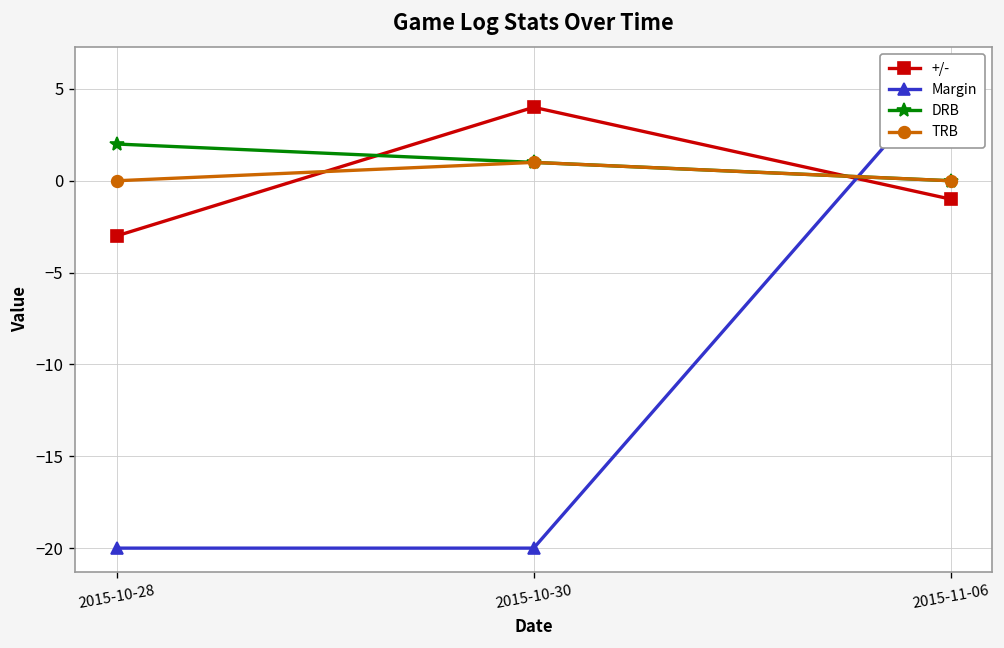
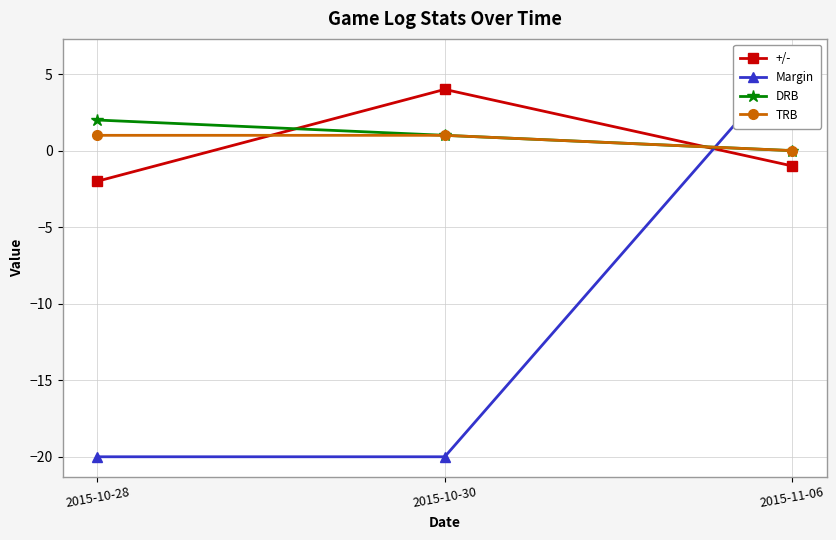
  {
    "+/-": {
-     "2015-10-28": -3,
+     "2015-10-28": -2,
      "2015-10-30": 4,
      "2015-11-06": -1
    },
    "Margin": {
      "2015-10-28": -20,
      "2015-10-30": -20
    },
    "DRB": {
      "2015-10-28": 2
    },
    "TRB": {
-     "2015-10-28": 0
+     "2015-10-28": 1
    }
  }
